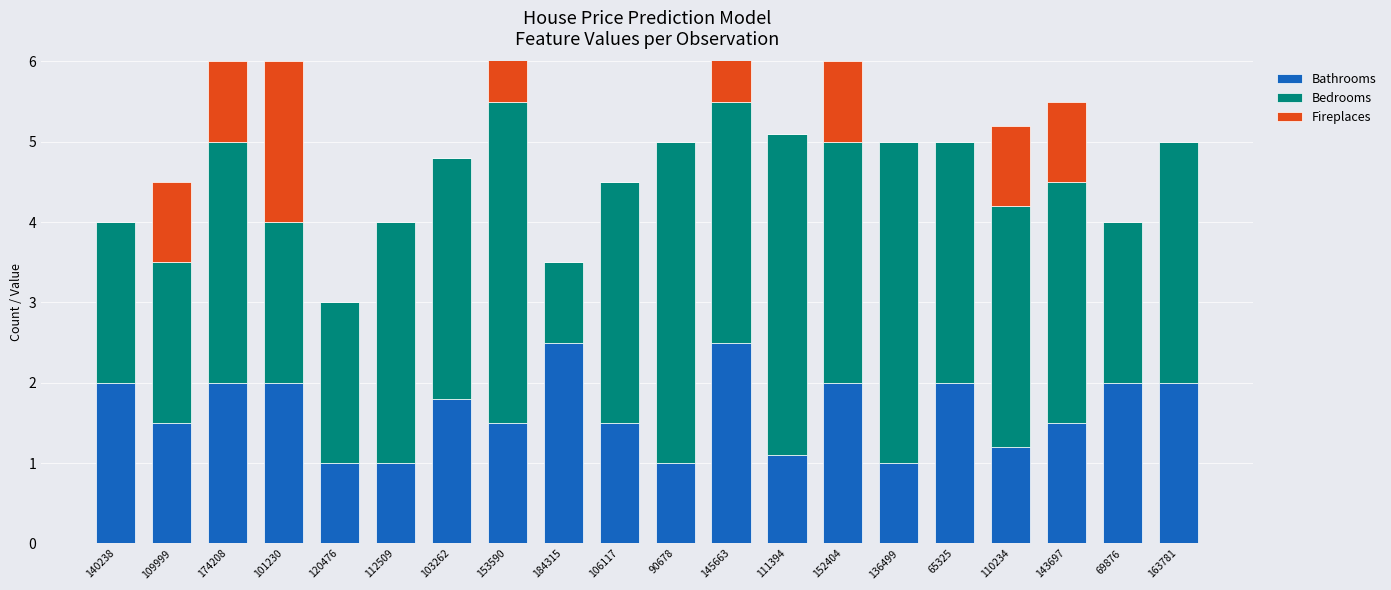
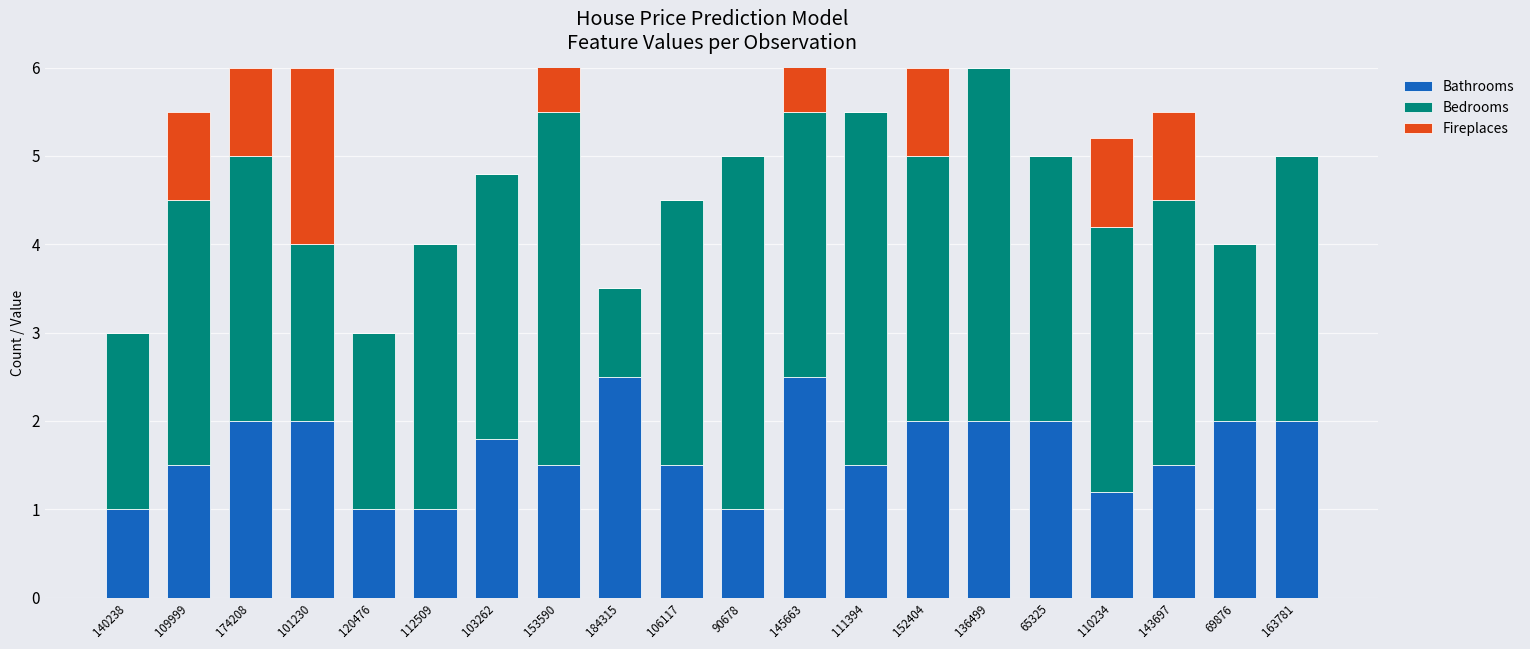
  {
    "Bathrooms": {
-     "140238": 2,
+     "140238": 1,
      "109999": 1.5,
      "174208": 2.0,
      "101230": 2.0,
      "120476": 1.0,
      "112509": 1.0,
      "103262": 1.8,
      "153590": 1.5,
      "184315": 2.5,
      "106117": 1.5,
      "90678": 1.0,
      "145663": 2.5,
-     "111394": 1.1,
+     "111394": 1.5,
      "152404": 2.0,
-     "136499": 1,
+     "136499": 2,
      "65325": 2.0,
      "110234": 1.2,
      "143697": 1.5,
      "69876": 2.0,
      "163781": 2.0
    },
    "Bedrooms": {
      "140238": 2,
-     "109999": 2,
+     "109999": 3,
      "174208": 3,
      "101230": 2,
      "120476": 2,
      "112509": 3,
      "103262": 3,
      "153590": 4,
      "184315": 1,
      "106117": 3,
      "90678": 4,
      "145663": 3,
      "111394": 4,
      "152404": 3,
      "136499": 4,
      "65325": 3,
      "110234": 3,
      "143697": 3,
      "69876": 2,
      "163781": 3
    },
    "Fireplaces": {
      "140238": 0.0,
      "109999": 1.0,
      "174208": 1.0,
      "101230": 2.0,
      "120476": 0.0,
      "112509": 0.0,
      "103262": 0.0,
      "184315": 0.0,
      "106117": 0.0,
      "90678": 0.0,
      "111394": 0.0,
      "152404": 1.0,
      "136499": 0.0,
      "65325": 0.0,
      "110234": 1.0,
      "143697": 1.0,
      "69876": 0.0,
      "163781": 0.0
    }
  }
